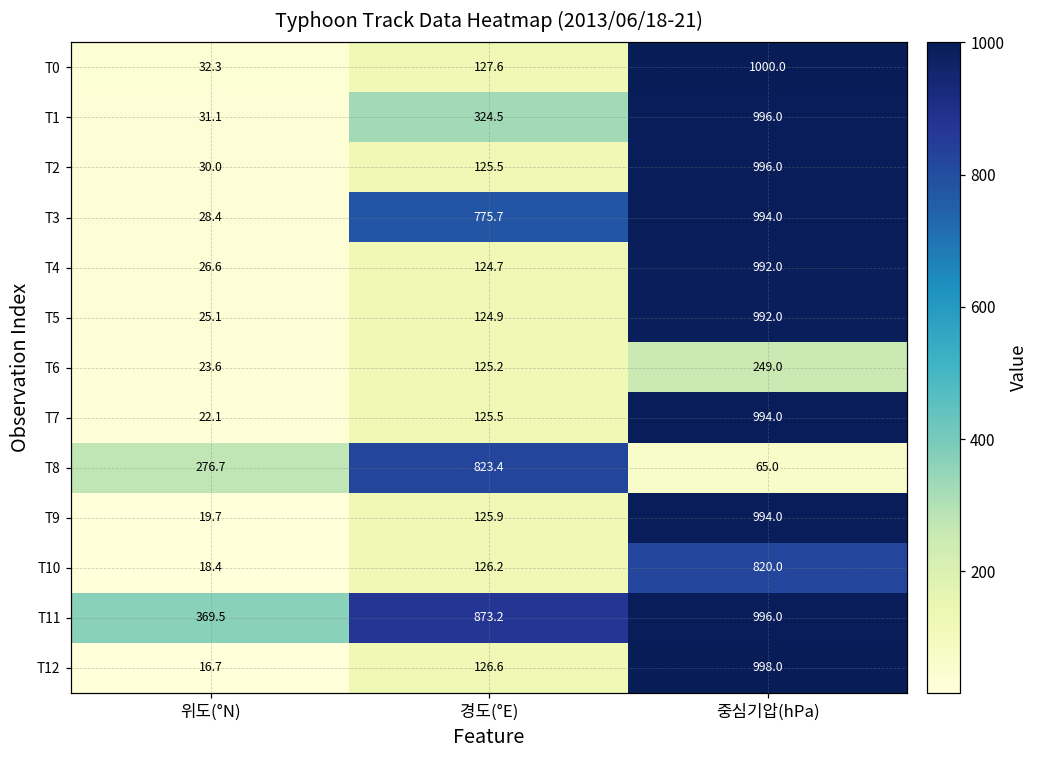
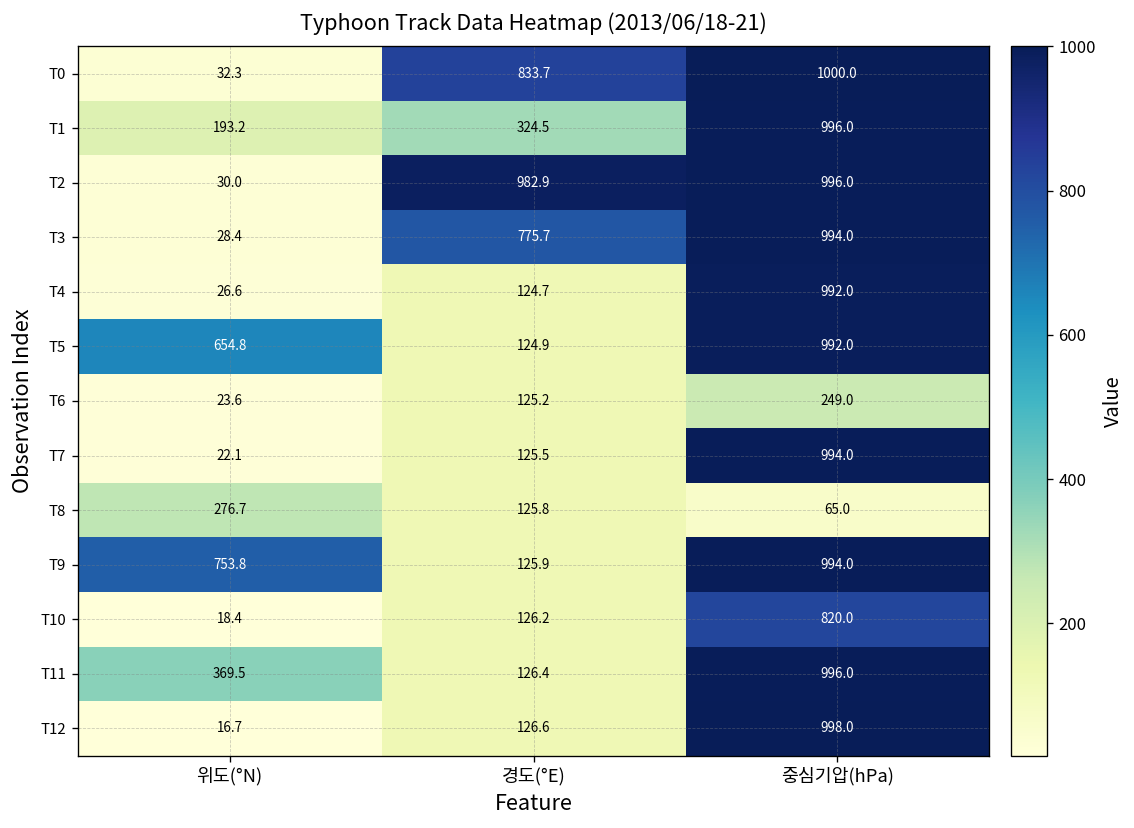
  {
    "T0": {
      "위도(°N)": 32.3,
-     "경도(°E)": 127.6,
+     "경도(°E)": 833.7,
      "중심기압(hPa)": 1000.0
    },
    "T1": {
-     "위도(°N)": 31.1,
+     "위도(°N)": 193.2,
      "경도(°E)": 324.5,
      "중심기압(hPa)": 996.0
    },
    "T2": {
      "위도(°N)": 30.0,
-     "경도(°E)": 125.5,
+     "경도(°E)": 982.9,
      "중심기압(hPa)": 996.0
    },
    "T3": {
      "위도(°N)": 28.4,
      "경도(°E)": 775.7,
      "중심기압(hPa)": 994.0
    },
    "T4": {
      "위도(°N)": 26.6,
      "경도(°E)": 124.7,
      "중심기압(hPa)": 992.0
    },
    "T5": {
-     "위도(°N)": 25.1,
+     "위도(°N)": 654.8,
      "경도(°E)": 124.9,
      "중심기압(hPa)": 992.0
    },
    "T6": {
      "위도(°N)": 23.6,
      "경도(°E)": 125.2,
      "중심기압(hPa)": 249.0
    },
    "T7": {
      "위도(°N)": 22.1,
      "경도(°E)": 125.5,
      "중심기압(hPa)": 994.0
    },
    "T8": {
      "위도(°N)": 276.7,
-     "경도(°E)": 823.4,
+     "경도(°E)": 125.8,
      "중심기압(hPa)": 65.0
    },
    "T9": {
-     "위도(°N)": 19.7,
+     "위도(°N)": 753.8,
      "경도(°E)": 125.9,
      "중심기압(hPa)": 994.0
    },
    "T10": {
      "위도(°N)": 18.4,
      "경도(°E)": 126.2,
      "중심기압(hPa)": 820.0
    },
    "T11": {
      "위도(°N)": 369.5,
-     "경도(°E)": 873.2,
+     "경도(°E)": 126.4,
      "중심기압(hPa)": 996.0
    },
    "T12": {
      "위도(°N)": 16.7,
      "경도(°E)": 126.6,
      "중심기압(hPa)": 998.0
    }
  }
